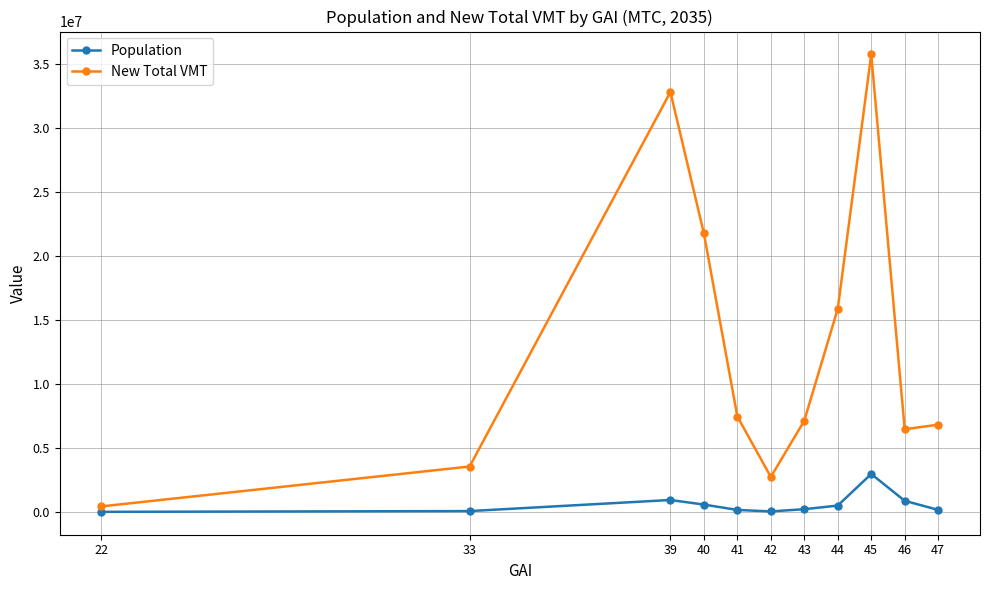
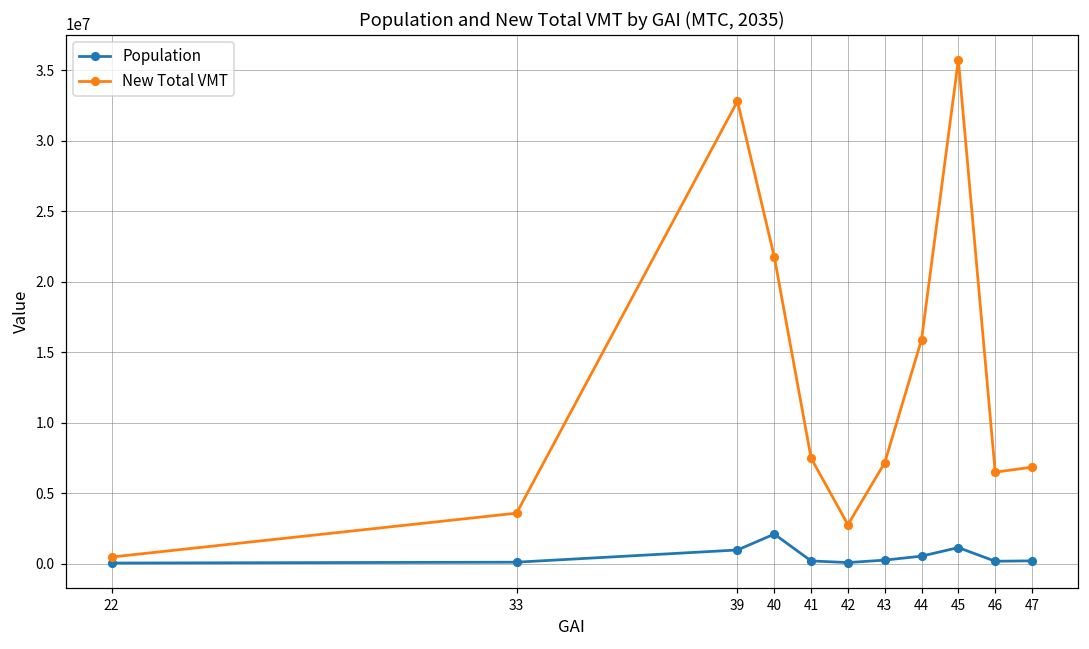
  {
    "Population": {
      "22": 0,
      "33": 100000,
      "39": 1000000,
-     "40": 600000,
+     "40": 2100000,
      "41": 200000,
      "42": 100000,
      "43": 300000,
      "44": 500000,
-     "45": 3000000,
-     "46": 900000,
+     "45": 1100000,
+     "46": 200000,
      "47": 200000
    },
    "New Total VMT": {
      "22": 500000,
      "33": 3600000,
      "39": 32800000,
      "40": 21800000,
      "41": 7500000,
      "42": 2800000,
      "43": 7200000,
      "44": 15900000,
      "45": 35700000,
      "46": 6500000,
      "47": 6800000
    }
  }
